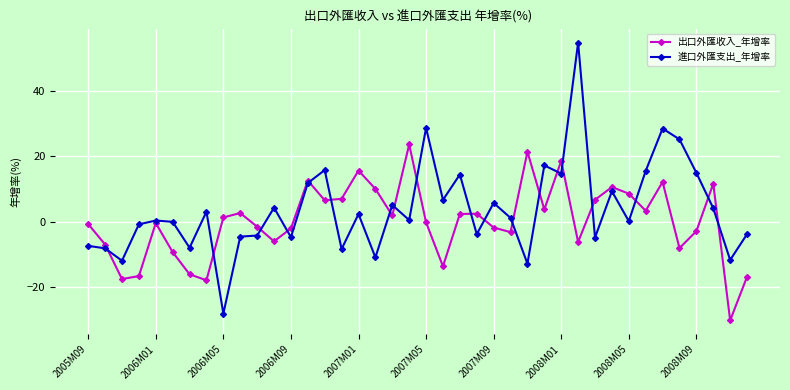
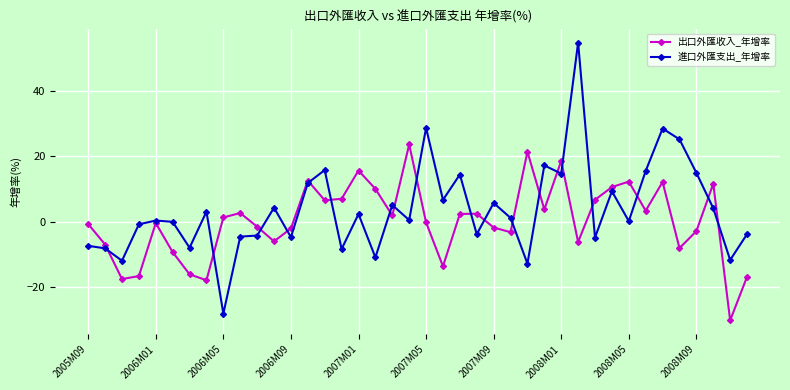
  {
    "出口外匯收入_年增率": {
      "2005M09": -1,
      "2006M01": 0,
      "2006M05": 1,
      "2006M09": -2,
      "2007M01": 16,
      "2007M05": 0,
      "2007M09": -2,
      "2008M01": 19,
-     "2008M05": 9,
+     "2008M05": 12,
      "2008M09": -3
    },
    "進口外匯支出_年增率": {
      "2005M09": -7,
      "2006M01": 0,
      "2006M05": -28,
      "2006M09": -5,
      "2007M01": 2,
      "2007M05": 29,
      "2007M09": 6,
      "2008M01": 15,
      "2008M05": 0,
      "2008M09": 15
    }
  }
